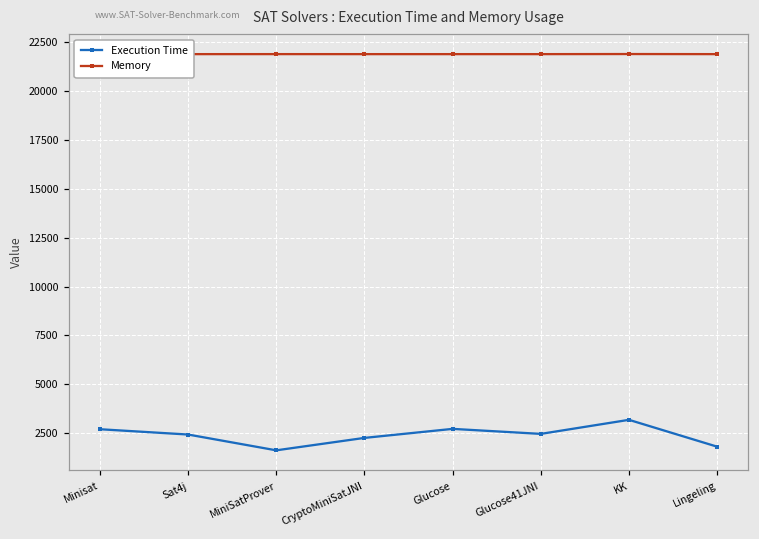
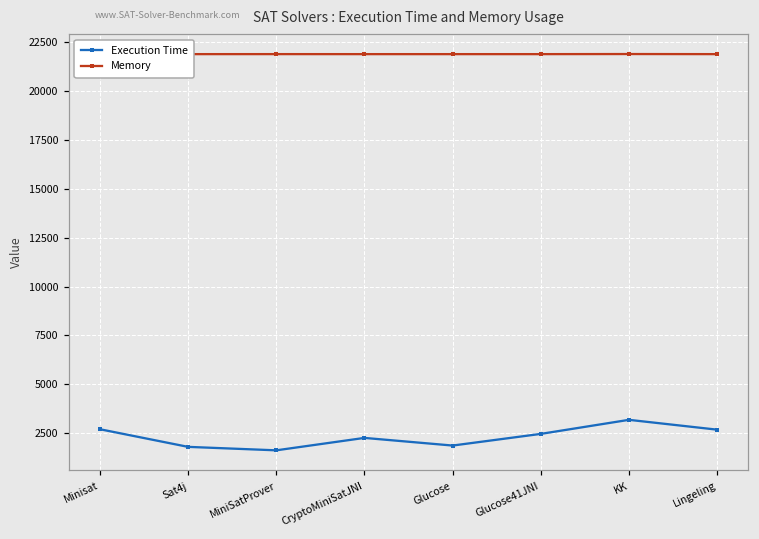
  {
    "Execution Time": {
      "Minisat": 2700,
-     "Sat4j": 2400,
+     "Sat4j": 1800,
      "MiniSatProver": 1600,
      "CryptoMiniSatJNI": 2300,
-     "Glucose": 2700,
+     "Glucose": 1900,
      "Glucose41JNI": 2500,
      "KK": 3200,
-     "Lingeling": 1800
+     "Lingeling": 2700
    },
    "Memory": {
      "MiniSatProver": 21900,
      "CryptoMiniSatJNI": 21900,
      "Glucose": 21900,
      "Glucose41JNI": 21900,
      "KK": 21900,
      "Lingeling": 21900
    }
  }
